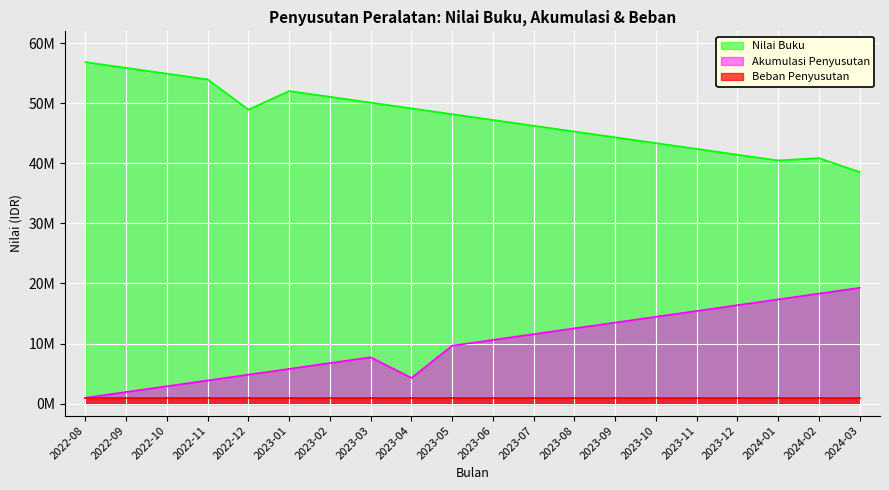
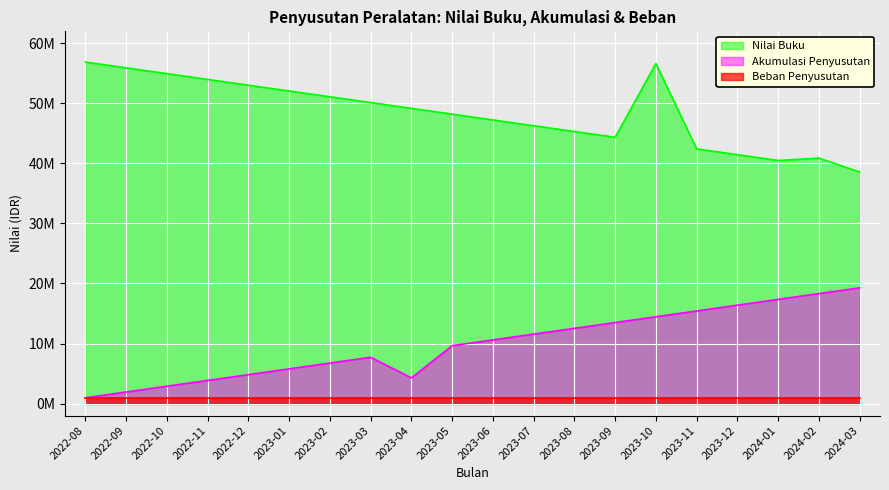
  {
    "Nilai Buku": {
      "2022-08": 57000000,
      "2022-09": 56000000,
      "2022-10": 55000000,
      "2022-11": 54000000,
-     "2022-12": 49000000,
+     "2022-12": 53000000,
      "2023-01": 52000000,
      "2023-02": 51000000,
      "2023-03": 50000000,
      "2023-04": 49000000,
      "2023-05": 48000000,
      "2023-06": 47000000,
      "2023-07": 46000000,
      "2023-08": 45000000,
      "2023-09": 44000000,
-     "2023-10": 43000000,
+     "2023-10": 57000000,
      "2023-11": 42000000,
      "2023-12": 41000000,
      "2024-01": 40000000,
      "2024-02": 41000000,
      "2024-03": 39000000
    },
    "Akumulasi Penyusutan": {
      "2022-09": 2000000,
      "2022-10": 3000000,
      "2022-11": 4000000,
      "2022-12": 5000000,
      "2023-01": 6000000,
      "2023-02": 7000000,
      "2023-03": 8000000,
      "2023-04": 4000000,
      "2023-05": 10000000,
      "2023-06": 11000000,
      "2023-07": 12000000,
      "2023-08": 13000000,
      "2023-09": 13000000,
      "2023-10": 14000000,
      "2023-11": 15000000,
      "2023-12": 16000000,
      "2024-01": 17000000,
      "2024-02": 18000000,
      "2024-03": 19000000
    },
    "Beban Penyusutan": {
      "2022-09": 1000000,
      "2022-10": 1000000,
      "2022-11": 1000000,
      "2022-12": 1000000,
      "2023-01": 1000000,
      "2023-02": 1000000,
      "2023-03": 1000000,
      "2023-04": 1000000,
      "2023-05": 1000000,
      "2023-06": 1000000,
      "2023-07": 1000000,
      "2023-08": 1000000,
      "2023-09": 1000000,
      "2023-10": 1000000,
      "2023-11": 1000000,
      "2023-12": 1000000,
      "2024-01": 1000000,
      "2024-02": 1000000,
      "2024-03": 1000000
    }
  }
